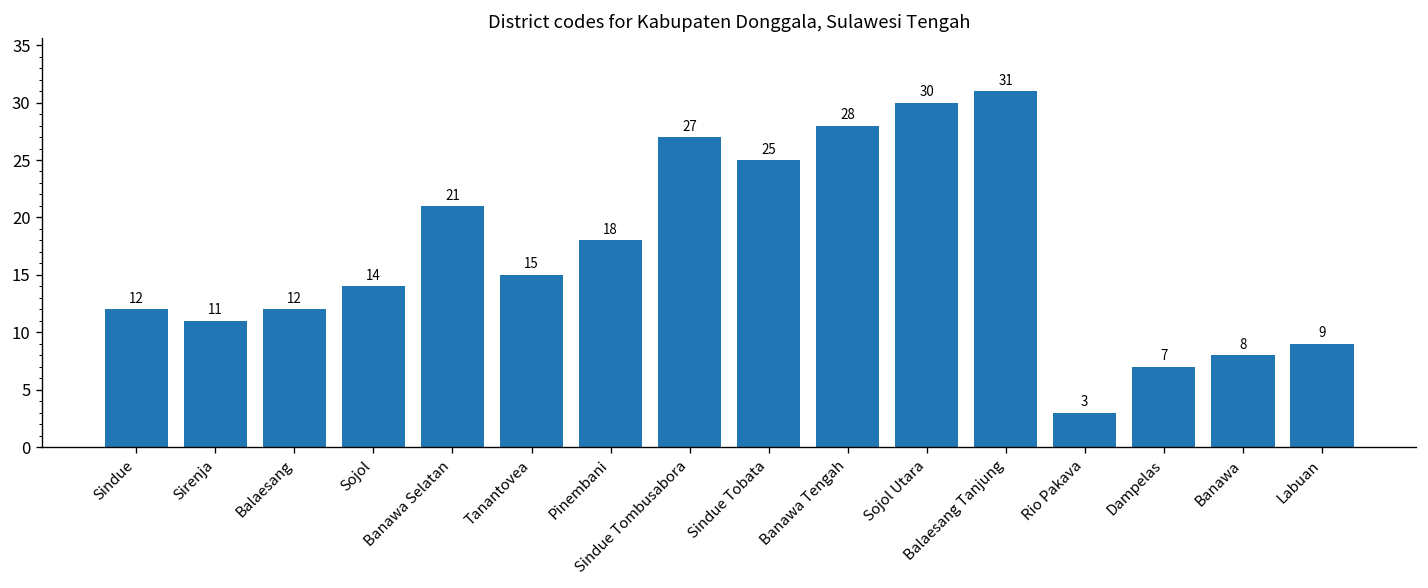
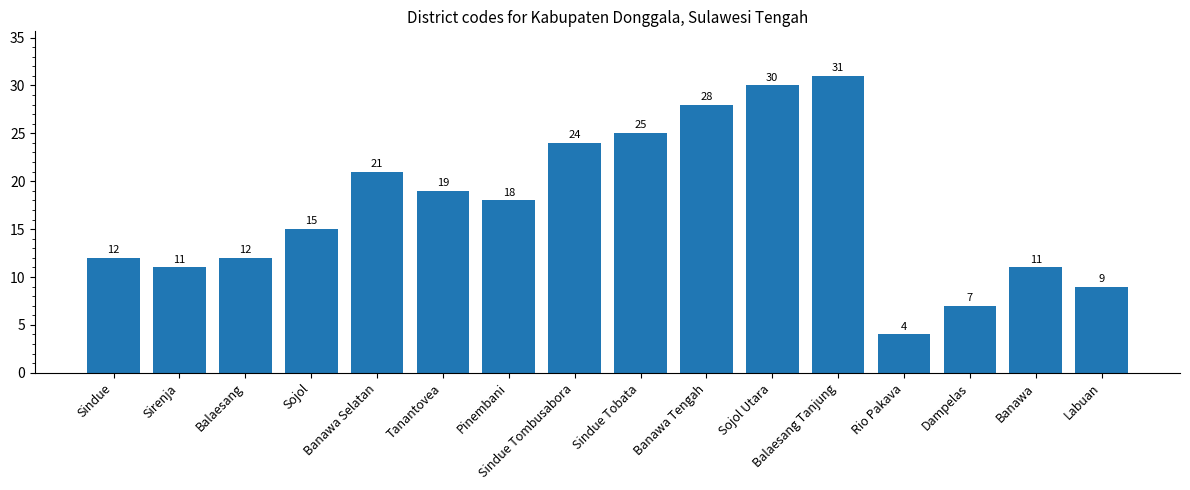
  {
    "Sindue": 12,
    "Sirenja": 11,
    "Balaesang": 12,
-   "Sojol": 14,
+   "Sojol": 15,
    "Banawa Selatan": 21,
-   "Tanantovea": 15,
+   "Tanantovea": 19,
    "Pinembani": 18,
-   "Sindue Tombusabora": 27,
+   "Sindue Tombusabora": 24,
    "Sindue Tobata": 25,
    "Banawa Tengah": 28,
    "Sojol Utara": 30,
    "Balaesang Tanjung": 31,
-   "Rio Pakava": 3,
+   "Rio Pakava": 4,
    "Dampelas": 7,
-   "Banawa": 8,
+   "Banawa": 11,
    "Labuan": 9
  }
